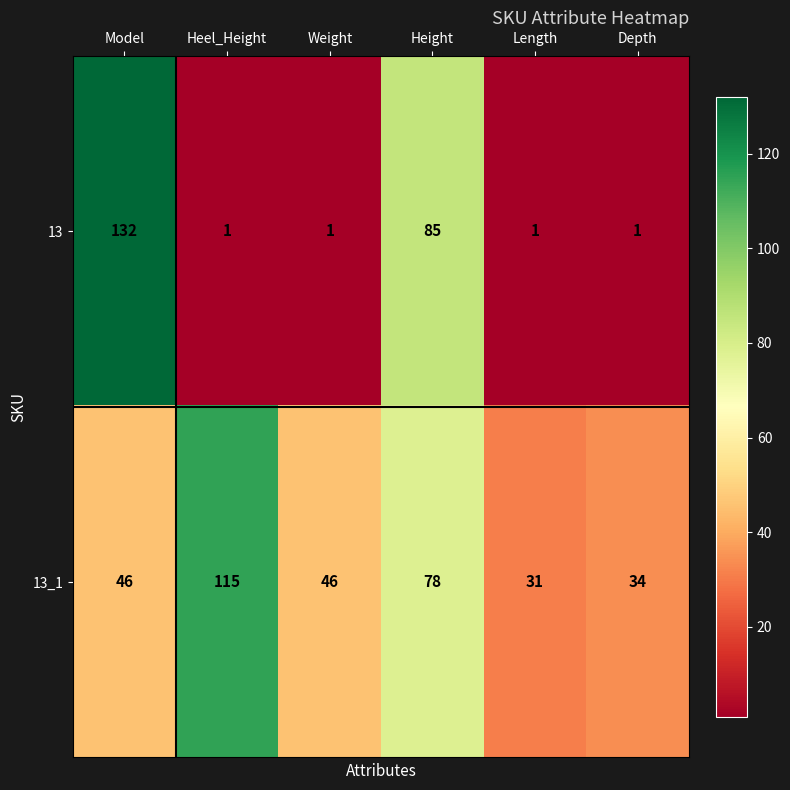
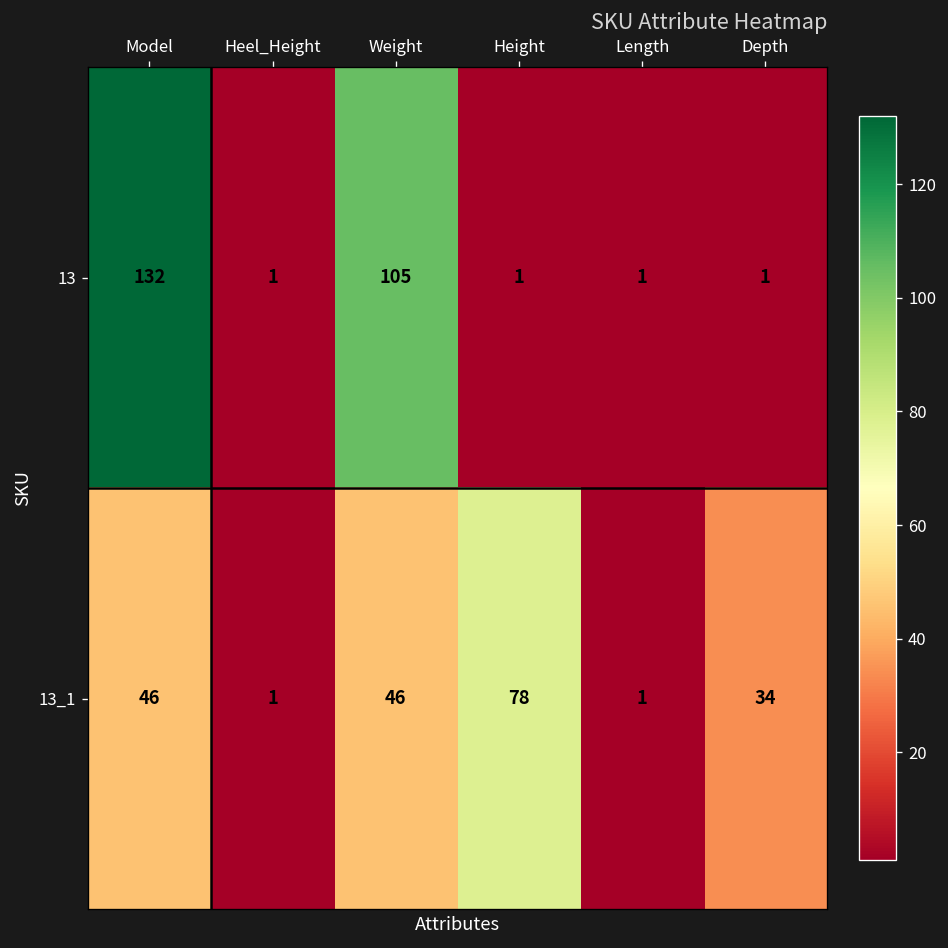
  {
    "13": {
      "Model": 132,
      "Heel_Height": 1,
-     "Weight": 1,
-     "Height": 85,
+     "Weight": 105,
+     "Height": 1,
      "Length": 1,
      "Depth": 1
    },
    "13_1": {
      "Model": 46,
-     "Heel_Height": 115,
+     "Heel_Height": 1,
      "Weight": 46,
      "Height": 78,
-     "Length": 31,
+     "Length": 1,
      "Depth": 34
    }
  }
